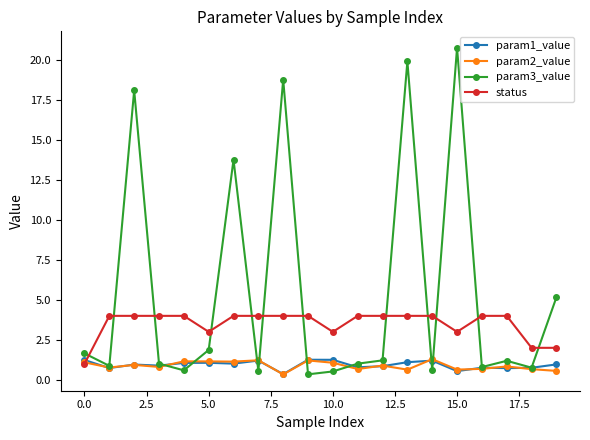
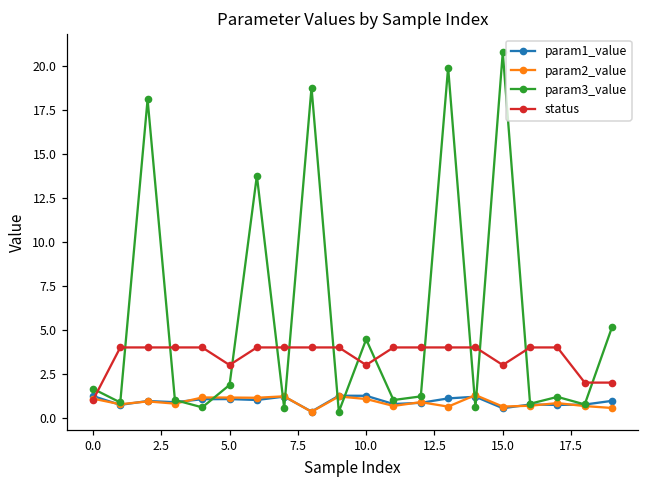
  {
    "param1_value": {
      "10.0": 1.3
    },
    "param2_value": {
      "10.0": 1.1
    },
    "param3_value": {
      "0.0": 1.7,
      "5.0": 1.9,
-     "10.0": 0.5,
+     "10.0": 4.5,
      "15.0": 20.8
    },
    "status": {
      "5.0": 3.0,
      "10.0": 3.0,
      "15.0": 3.0
    }
  }
